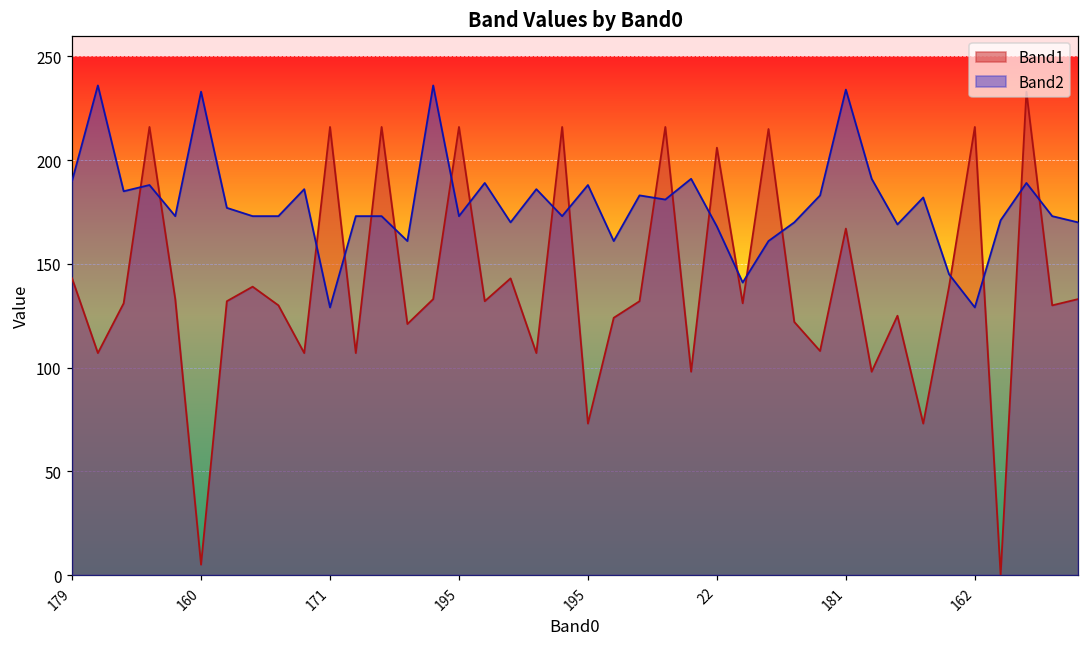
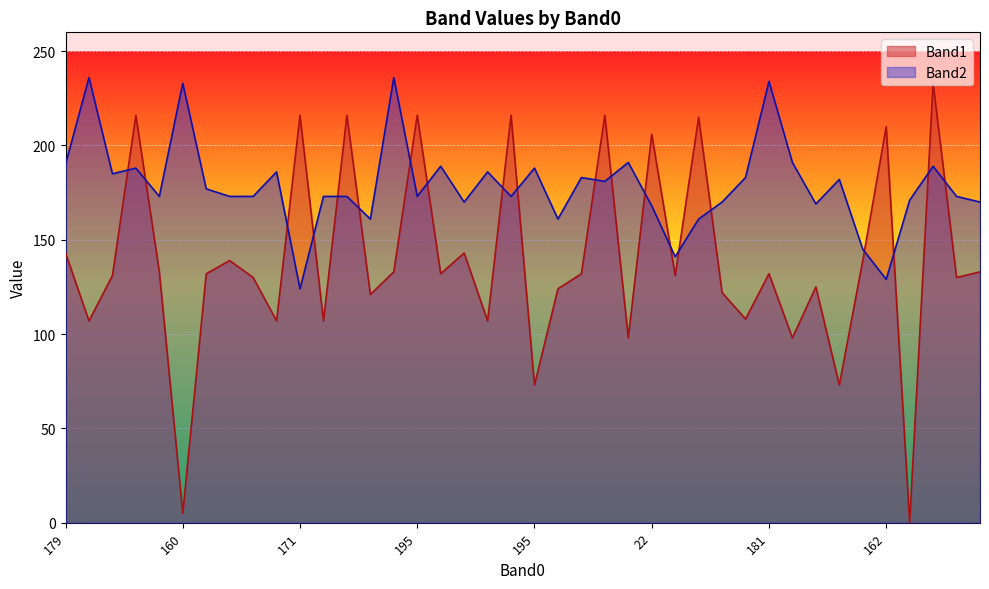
  {
    "Band1": {
      "179": 143,
      "160": 5,
      "171": 216,
-     "181": 167,
-     "162": 216
+     "181": 132,
+     "162": 210
    },
    "Band2": {
      "179": 190,
      "160": 233,
-     "171": 129,
+     "171": 124,
      "181": 234,
      "162": 129
    }
  }
